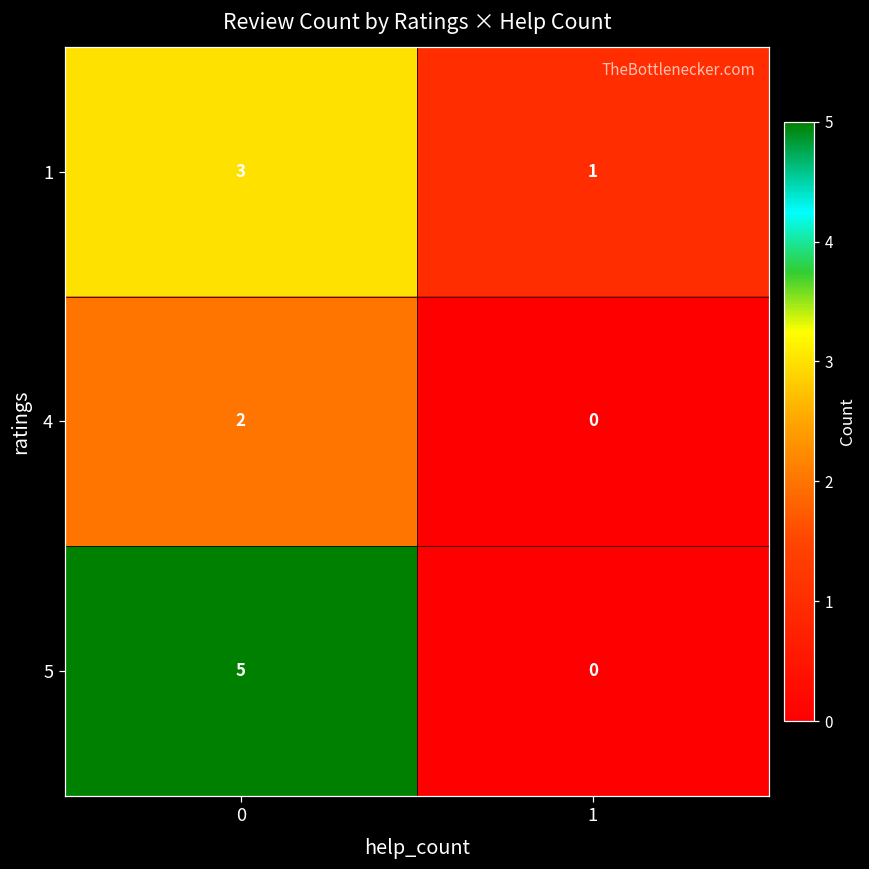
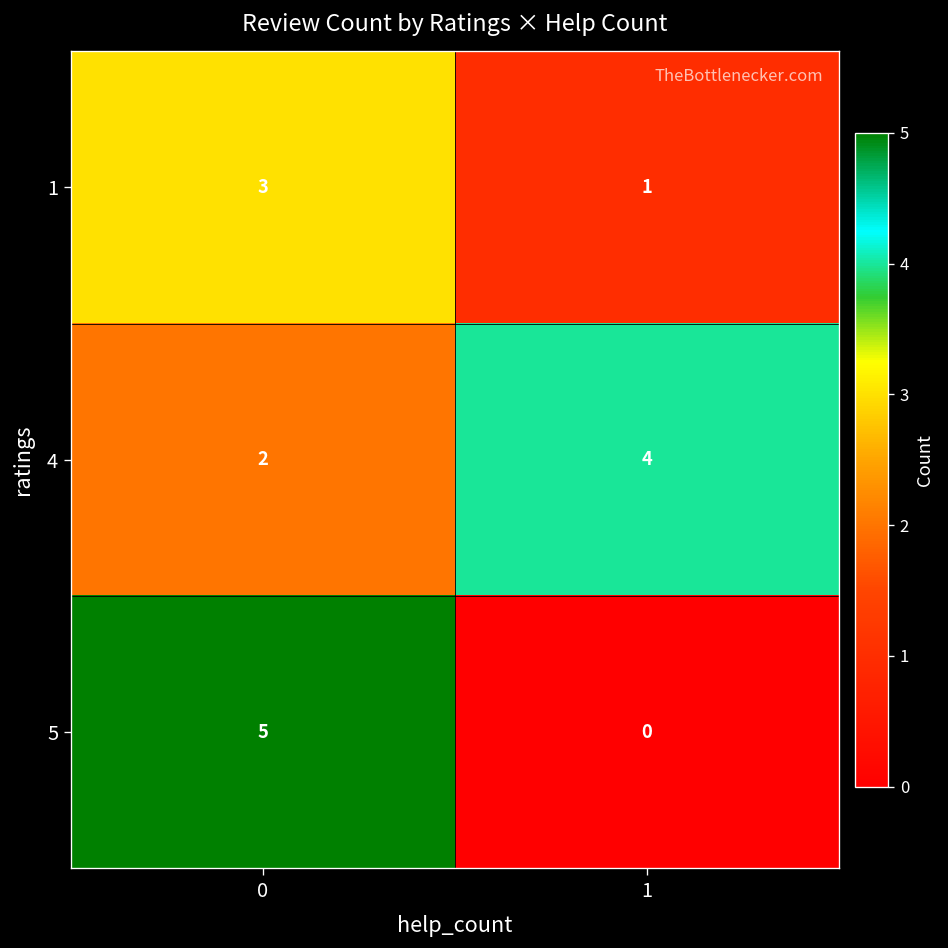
  {
    "1": {
      "0": 3
    },
    "4": {
      "0": 2,
-     "1": 0
+     "1": 4
    },
    "5": {
      "0": 5,
      "1": 0
    }
  }
